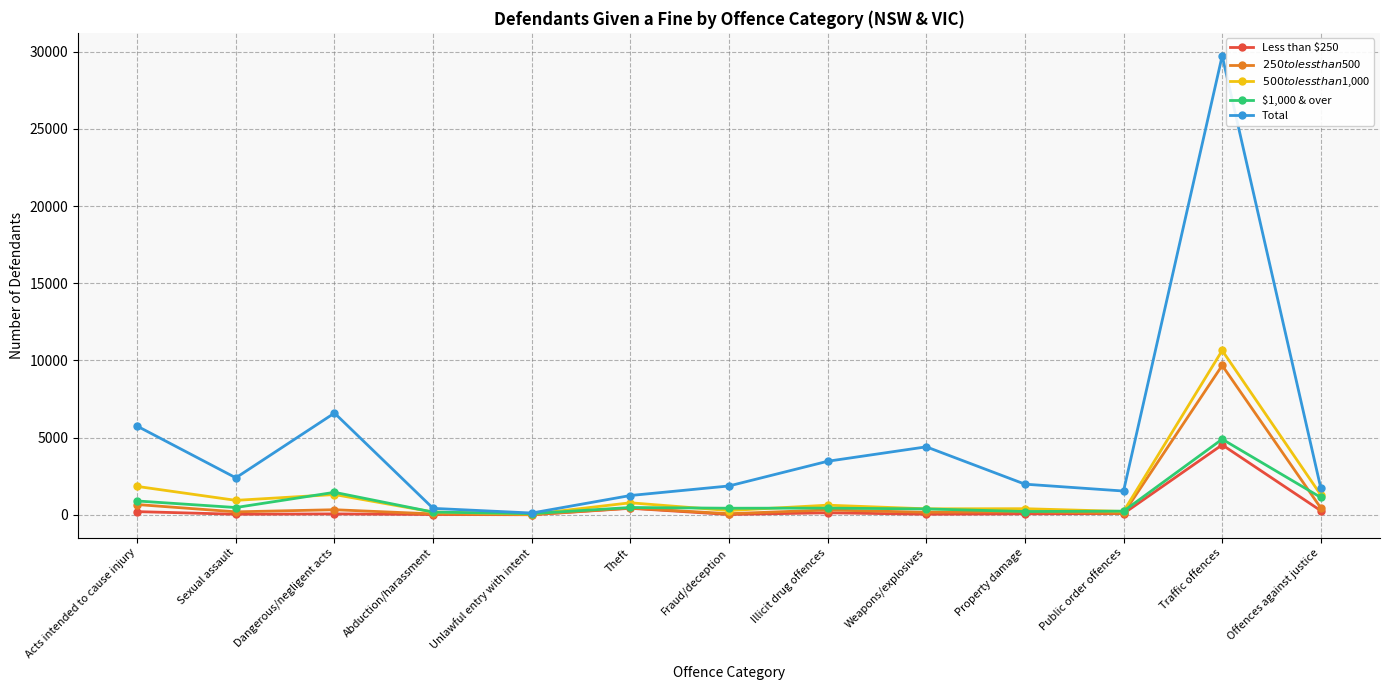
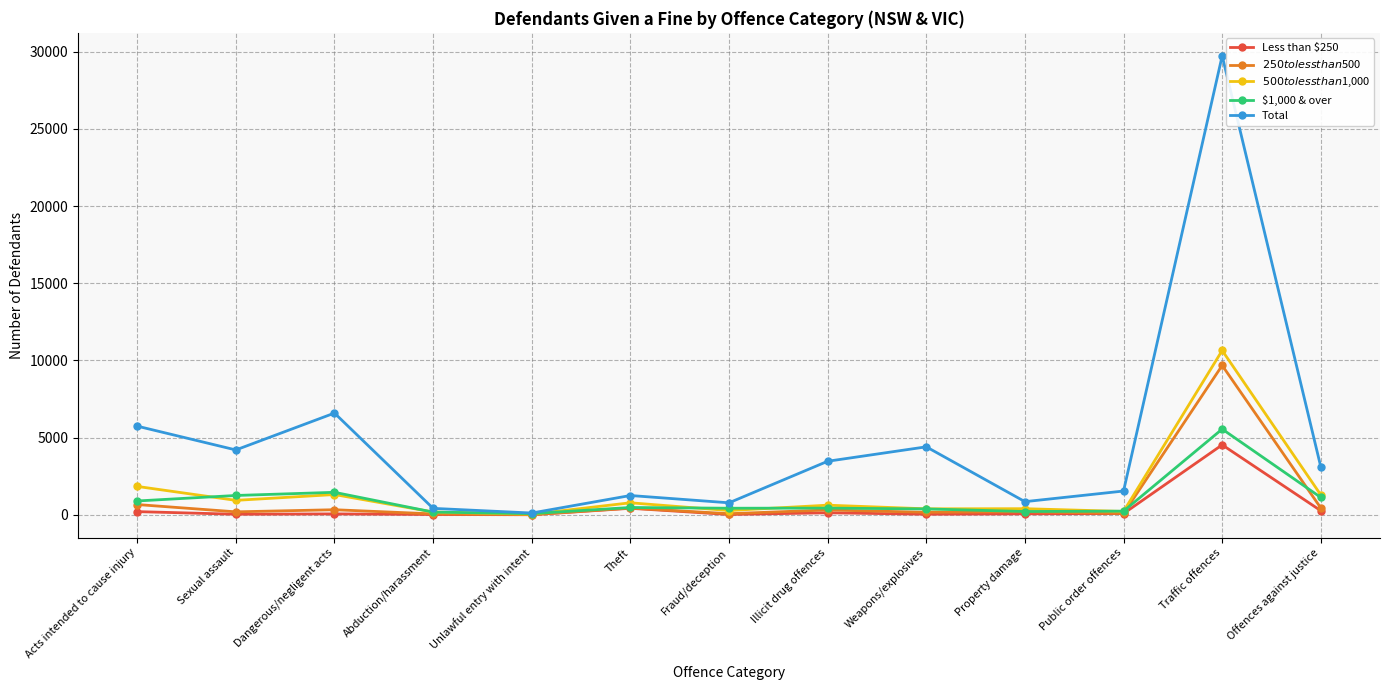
  {
    "$1,000 & over": {
      "Acts intended to cause injury": 900,
-     "Sexual assault": 500,
-     "Traffic offences": 4900
+     "Sexual assault": 1200,
+     "Traffic offences": 5500
    },
    "Total": {
      "Acts intended to cause injury": 5700,
-     "Sexual assault": 2400,
+     "Sexual assault": 4200,
      "Dangerous/negligent acts": 6600,
      "Abduction/harassment": 400,
      "Theft": 1200,
-     "Fraud/deception": 1900,
+     "Fraud/deception": 800,
      "Illicit drug offences": 3500,
      "Weapons/explosives": 4400,
-     "Property damage": 2000,
+     "Property damage": 800,
      "Public order offences": 1500,
      "Traffic offences": 29700,
-     "Offences against justice": 1700
+     "Offences against justice": 3100
    }
  }
